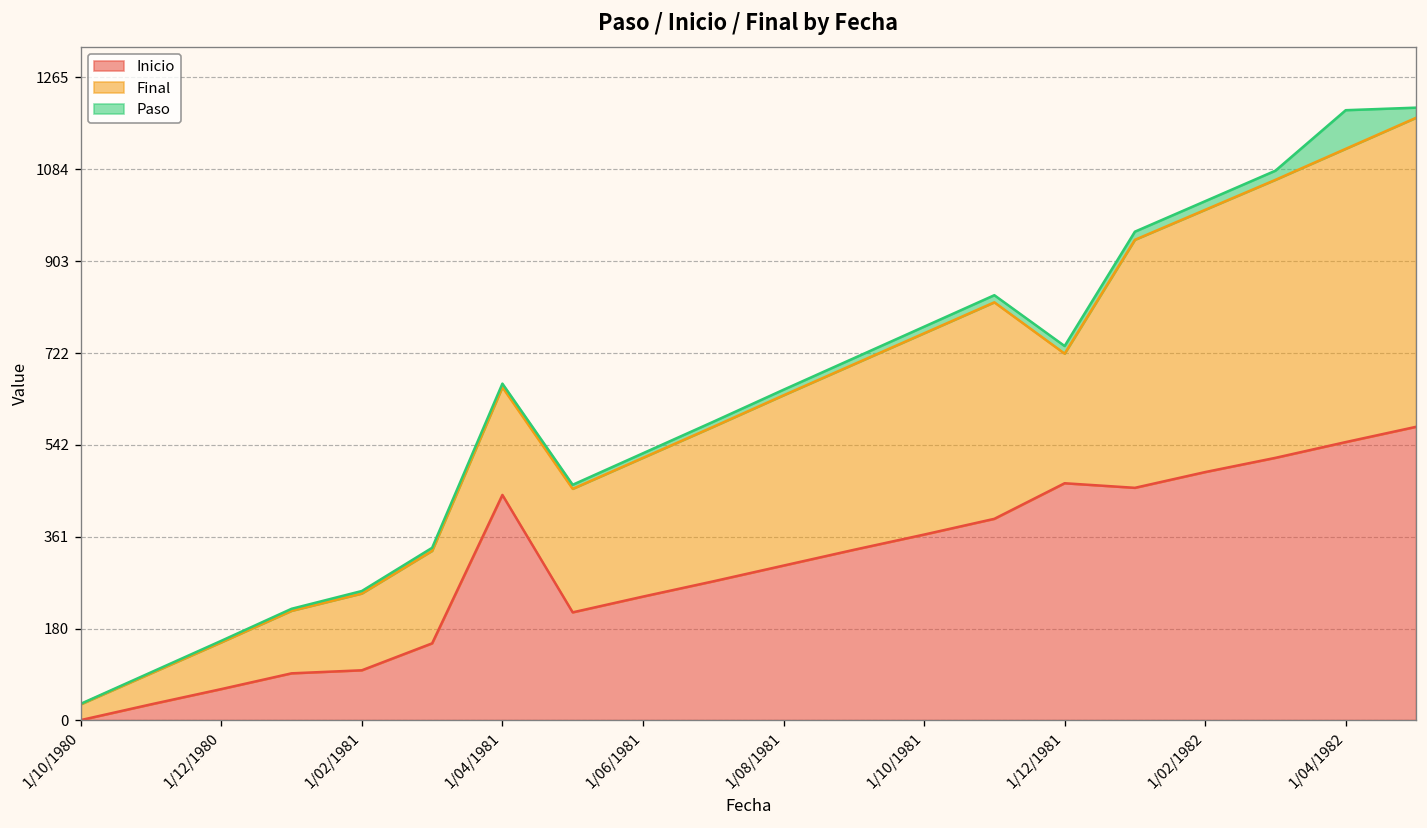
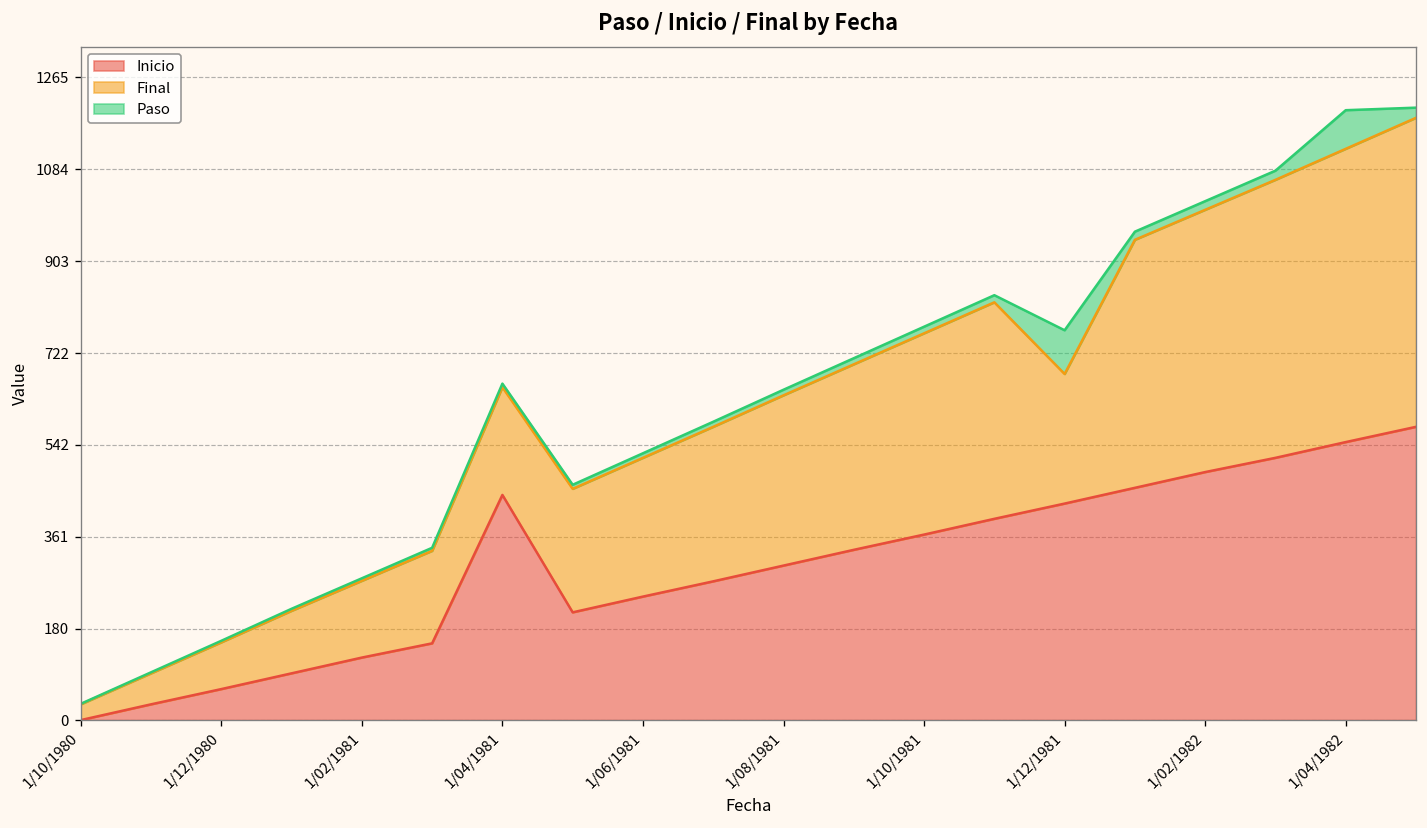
  {
    "Inicio": {
      "1/10/1980": 0,
      "1/12/1980": 60,
-     "1/02/1981": 100,
+     "1/02/1981": 120,
      "1/04/1981": 440,
      "1/06/1981": 240,
      "1/08/1981": 300,
      "1/10/1981": 370,
-     "1/12/1981": 470,
+     "1/12/1981": 430,
      "1/02/1982": 490,
      "1/04/1982": 550
    },
    "Final": {
      "1/04/1981": 210,
      "1/06/1981": 270,
      "1/08/1981": 340,
      "1/10/1981": 400,
      "1/12/1981": 260,
      "1/02/1982": 520,
      "1/04/1982": 580
    },
    "Paso": {
      "1/04/1981": 10,
      "1/06/1981": 10,
      "1/08/1981": 10,
      "1/10/1981": 10,
-     "1/12/1981": 20,
+     "1/12/1981": 90,
      "1/02/1982": 20,
      "1/04/1982": 80
    }
  }
